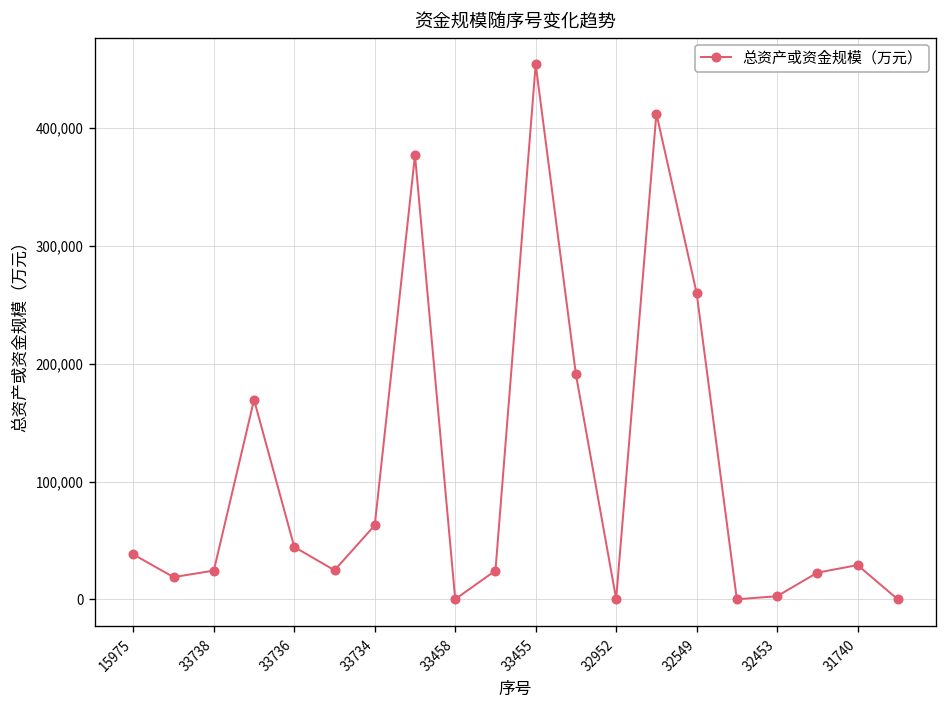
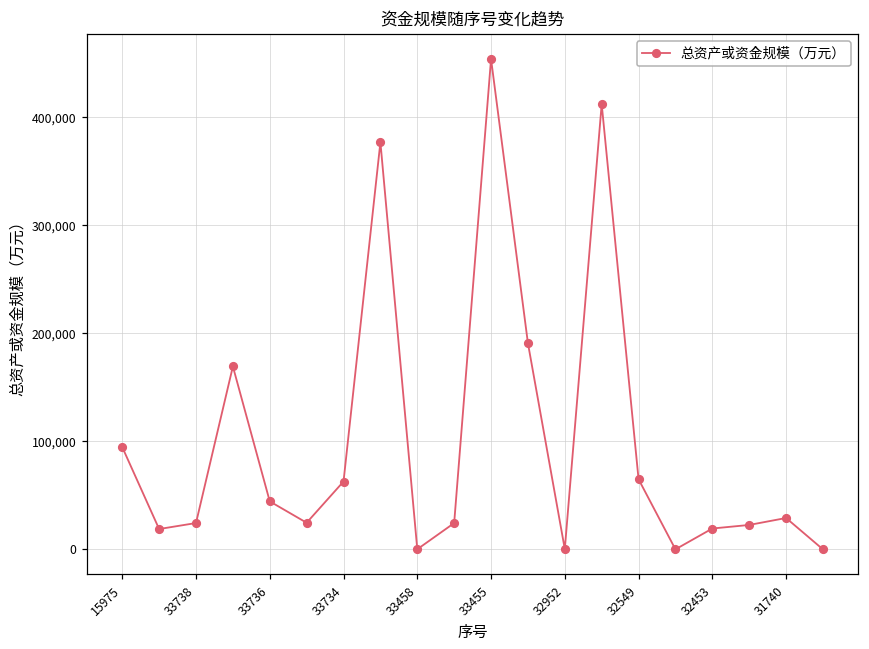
  {
-   "15975": "40,000",
+   "15975": "90,000",
    "33738": "20,000",
    "33736": "40,000",
    "33734": "60,000",
    "33458": "0",
    "33455": "450,000",
    "32952": "0",
-   "32549": "260,000",
-   "32453": "0",
+   "32549": "70,000",
+   "32453": "20,000",
    "31740": "30,000"
  }
